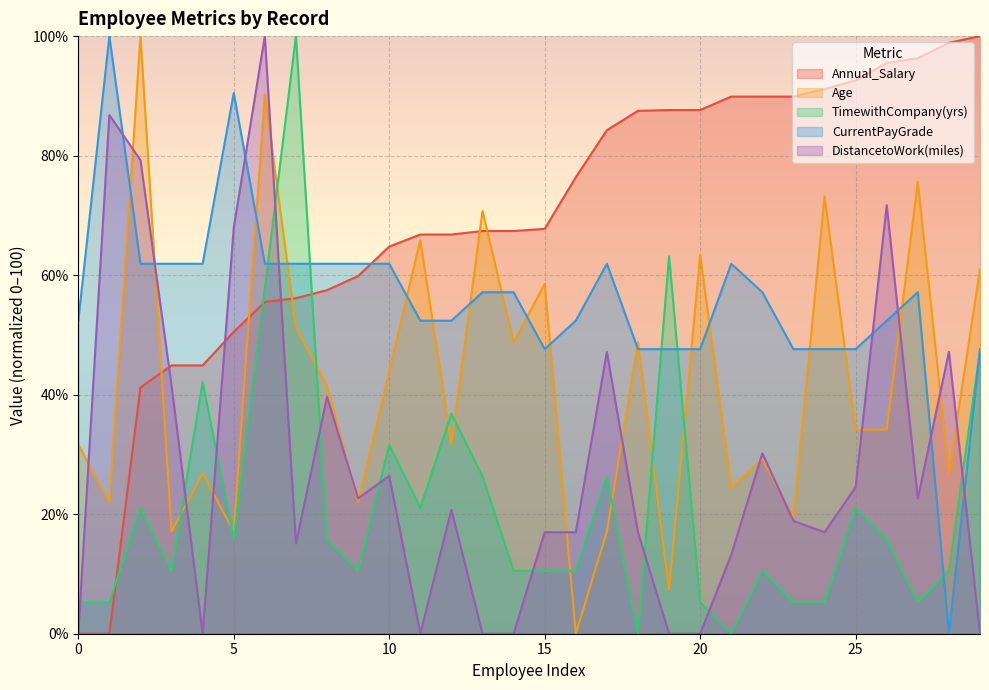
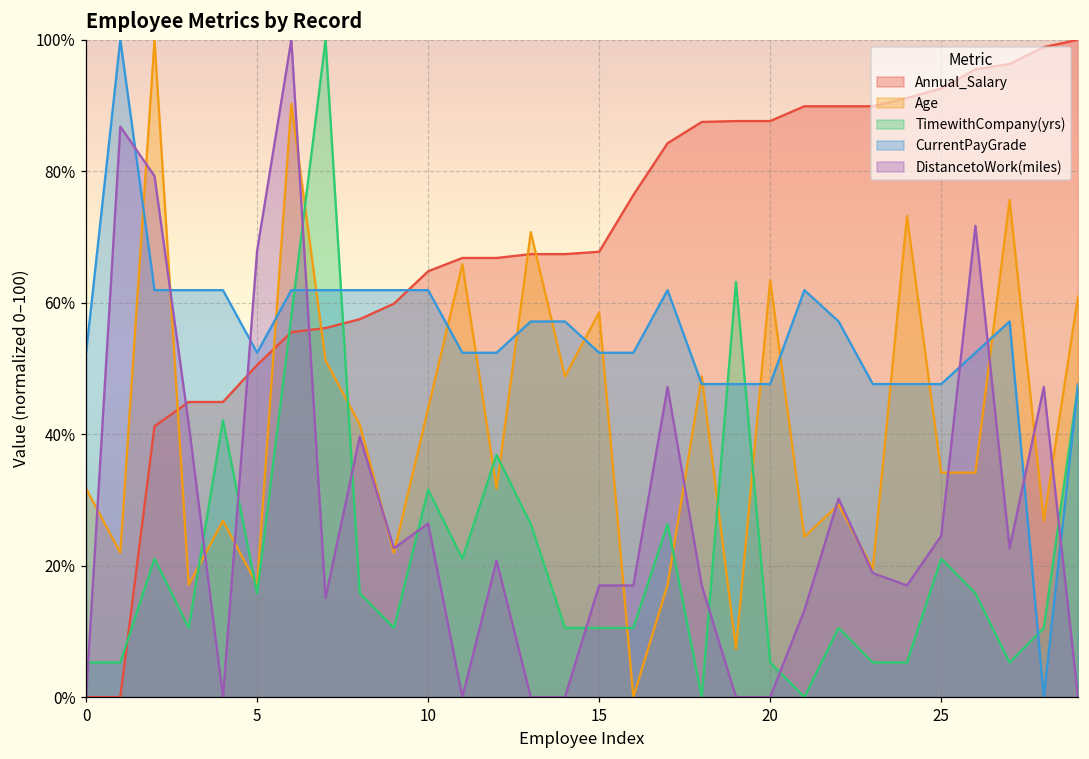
  {
    "TimewithCompany(yrs)": {
      "0": "5%",
      "5": "16%",
      "10": "32%",
      "15": "11%",
      "20": "5%",
      "25": "21%"
    },
    "CurrentPayGrade": {
      "0": "52%",
-     "5": "90%",
+     "5": "52%",
      "10": "62%",
-     "15": "48%",
+     "15": "52%",
      "20": "48%",
      "25": "48%"
    },
    "DistancetoWork(miles)": {
      "5": "68%",
      "10": "26%",
      "15": "17%",
      "20": "0%",
      "25": "25%"
    }
  }
